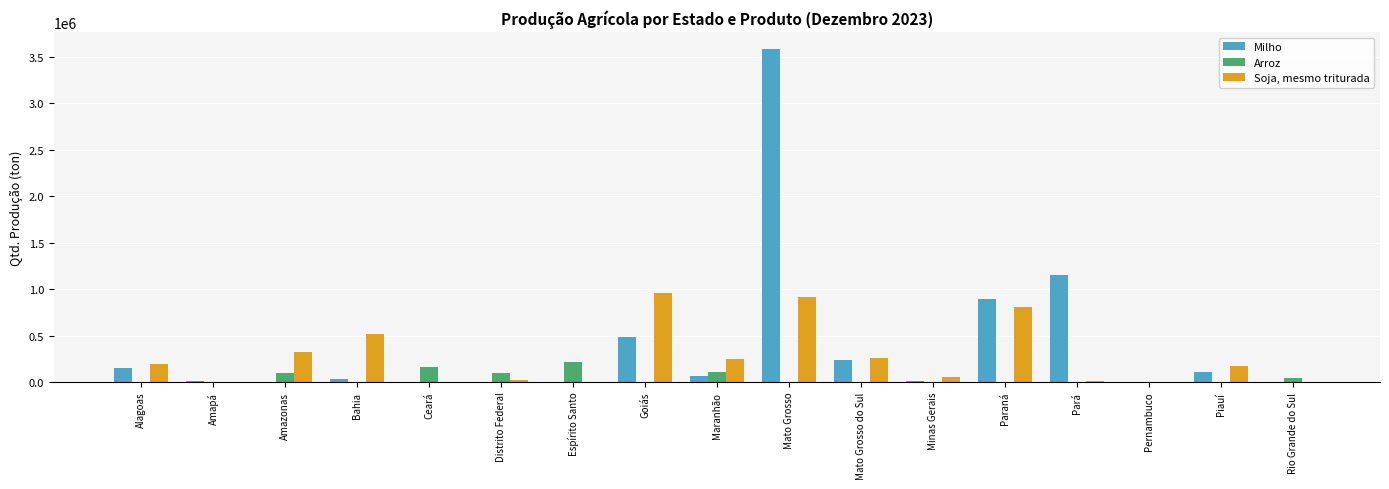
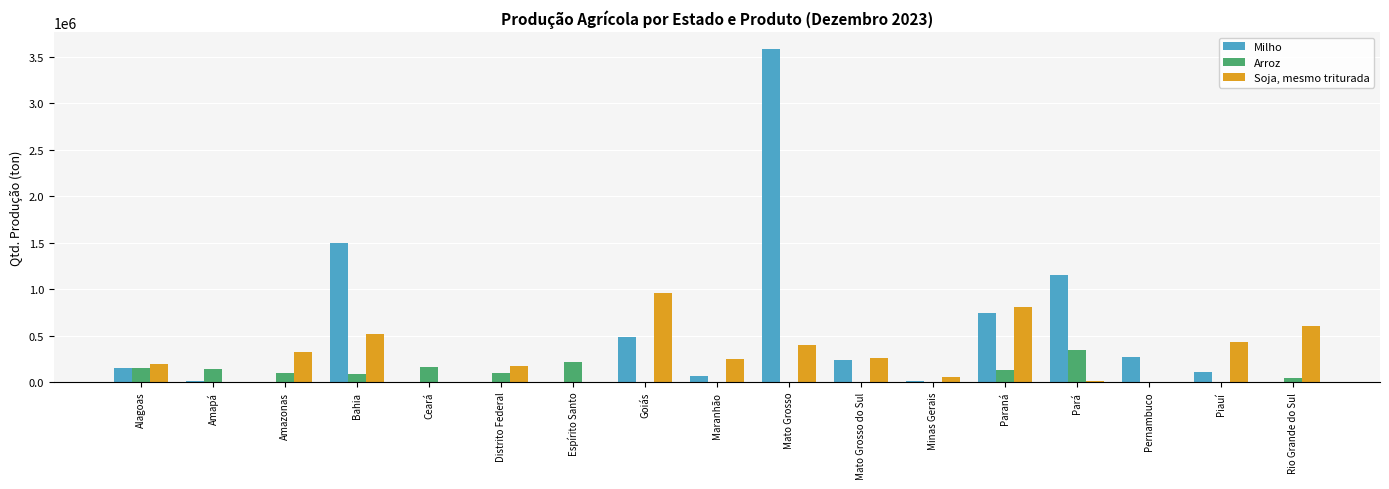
  {
    "Milho": {
      "Alagoas": 100000,
-     "Bahia": 0,
+     "Bahia": 1500000,
      "Goiás": 500000,
      "Maranhão": 100000,
      "Mato Grosso": 3600000,
      "Mato Grosso do Sul": 200000,
-     "Paraná": 900000,
+     "Paraná": 700000,
      "Pará": 1200000,
-     "Pernambuco": 0,
+     "Pernambuco": 300000,
      "Piauí": 100000
    },
    "Arroz": {
-     "Alagoas": 0,
-     "Amapá": 0,
+     "Alagoas": 200000,
+     "Amapá": 100000,
      "Amazonas": 100000,
-     "Bahia": 0,
+     "Bahia": 100000,
      "Ceará": 200000,
      "Distrito Federal": 100000,
      "Espírito Santo": 200000,
      "Goiás": 0,
-     "Maranhão": 100000,
+     "Maranhão": 0,
      "Mato Grosso do Sul": 0,
      "Minas Gerais": 0,
-     "Paraná": 0,
-     "Pará": 0,
+     "Paraná": 100000,
+     "Pará": 300000,
      "Pernambuco": 0,
      "Piauí": 0,
      "Rio Grande do Sul": 0
    },
    "Soja, mesmo triturada": {
      "Alagoas": 200000,
      "Amapá": 0,
      "Amazonas": 300000,
      "Bahia": 500000,
      "Ceará": 0,
-     "Distrito Federal": 0,
+     "Distrito Federal": 200000,
      "Goiás": 1000000,
      "Maranhão": 200000,
-     "Mato Grosso": 900000,
+     "Mato Grosso": 400000,
      "Mato Grosso do Sul": 300000,
      "Minas Gerais": 100000,
      "Paraná": 800000,
      "Pernambuco": 0,
-     "Piauí": 200000,
-     "Rio Grande do Sul": 0
+     "Piauí": 400000,
+     "Rio Grande do Sul": 600000
    }
  }
